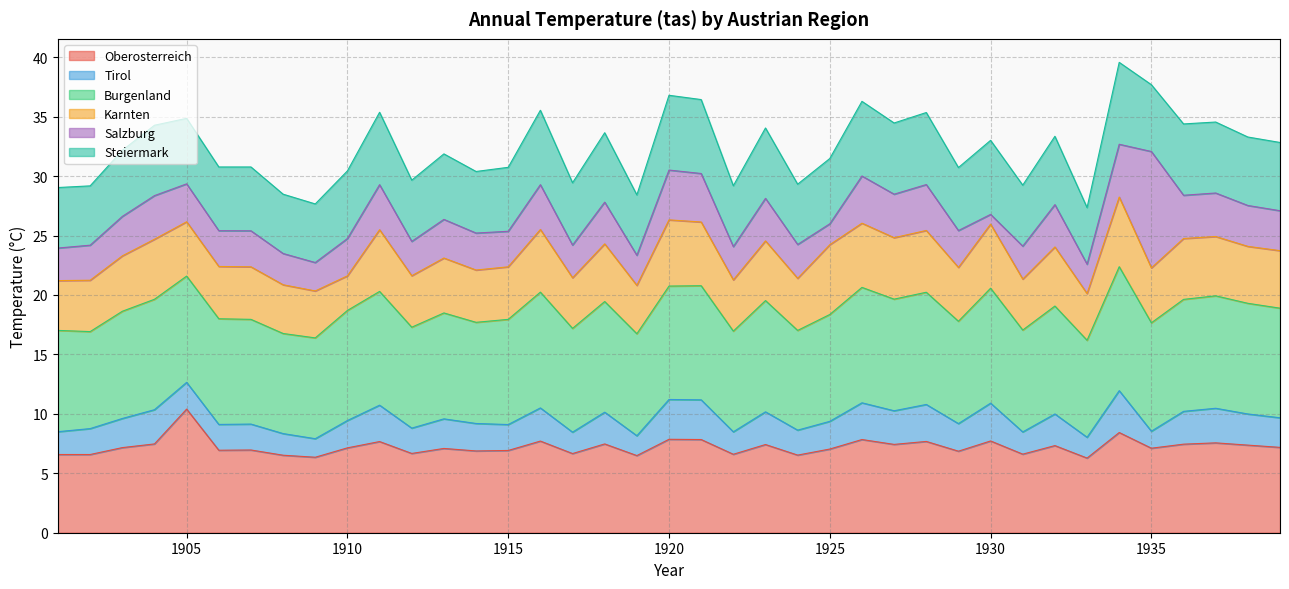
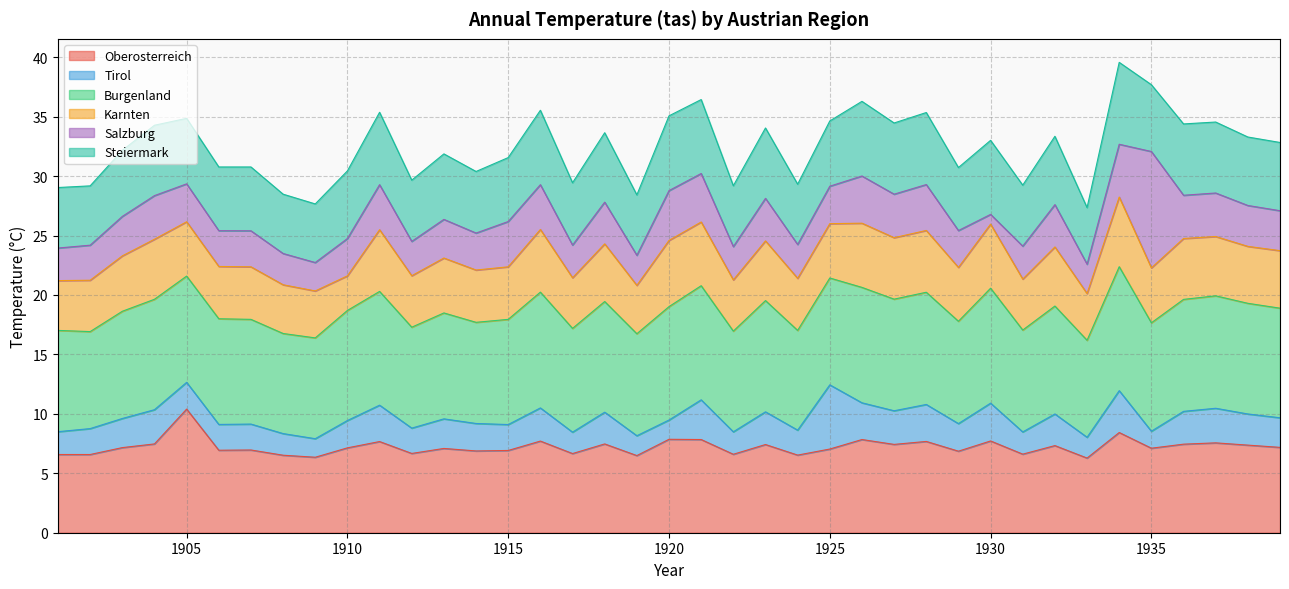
  {
    "Oberosterreich": {
      "1905": 10.4,
      "1910": 7.1,
      "1915": 6.9,
      "1920": 7.9,
      "1925": 7.0,
      "1930": 7.7,
      "1935": 7.1
    },
    "Tirol": {
      "1905": 2.3,
      "1910": 2.3,
      "1915": 2.2,
-     "1920": 3.4,
-     "1925": 2.3,
+     "1920": 1.6,
+     "1925": 5.4,
      "1930": 3.2,
      "1935": 1.4
    },
    "Karnten": {
      "1905": 4.6,
      "1910": 2.9,
      "1915": 4.4,
      "1920": 5.6,
-     "1925": 5.9,
+     "1925": 4.6,
      "1930": 5.4,
      "1935": 4.6
    },
    "Salzburg": {
      "1905": 3.2,
      "1910": 3.1,
-     "1915": 3.0,
+     "1915": 3.8,
      "1920": 4.2,
-     "1925": 1.8,
+     "1925": 3.1,
      "1930": 0.8,
      "1935": 9.8
    }
  }
